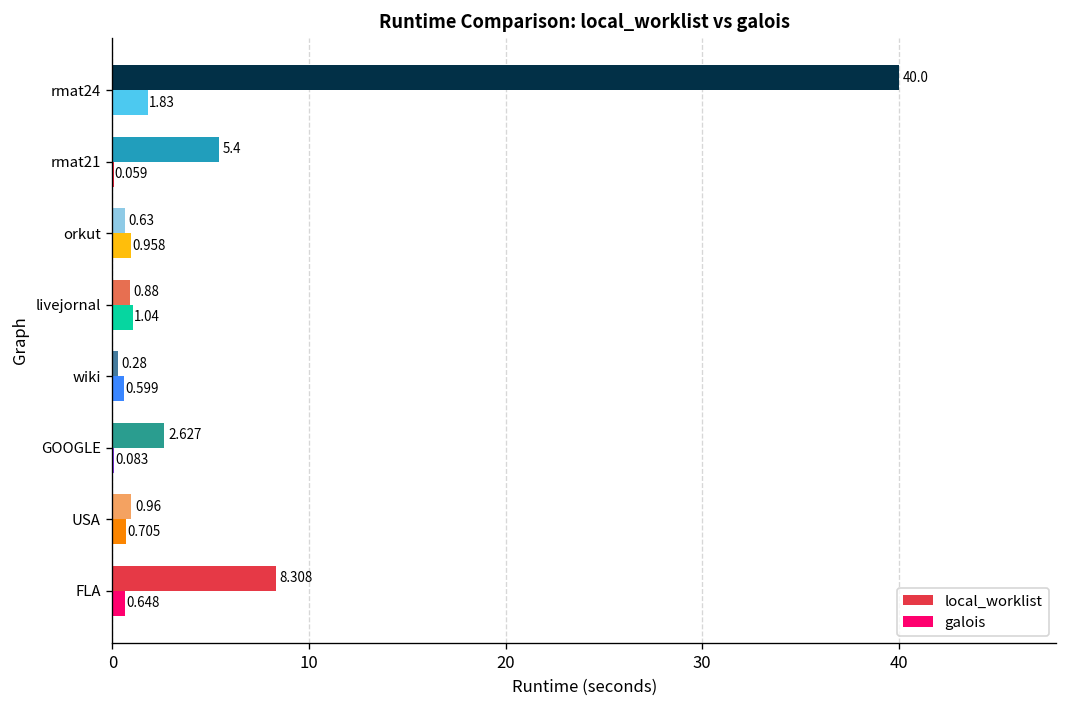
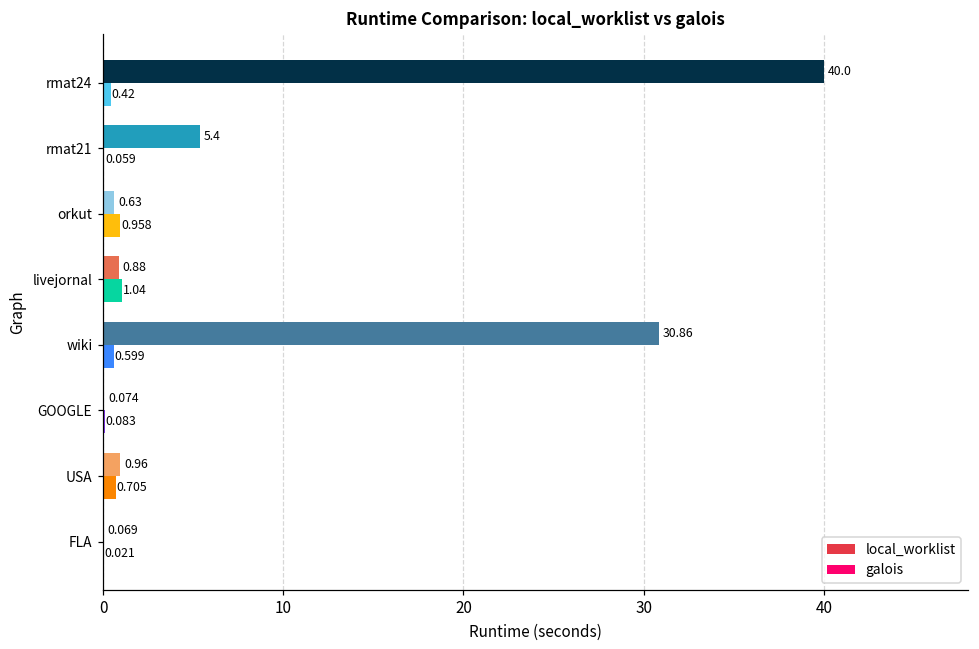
  {
    "local_worklist": {
      "rmat24": 40.0,
      "rmat21": 5.4,
      "orkut": 0.63,
      "livejornal": 0.88,
-     "wiki": 0.28,
-     "GOOGLE": 2.627,
+     "wiki": 30.86,
+     "GOOGLE": 0.074,
      "USA": 0.96,
-     "FLA": 8.308
+     "FLA": 0.069
    },
    "galois": {
-     "rmat24": 1.83,
+     "rmat24": 0.42,
      "rmat21": 0.059,
      "orkut": 0.958,
      "livejornal": 1.04,
      "wiki": 0.599,
      "GOOGLE": 0.083,
      "USA": 0.705,
-     "FLA": 0.648
+     "FLA": 0.021
    }
  }
